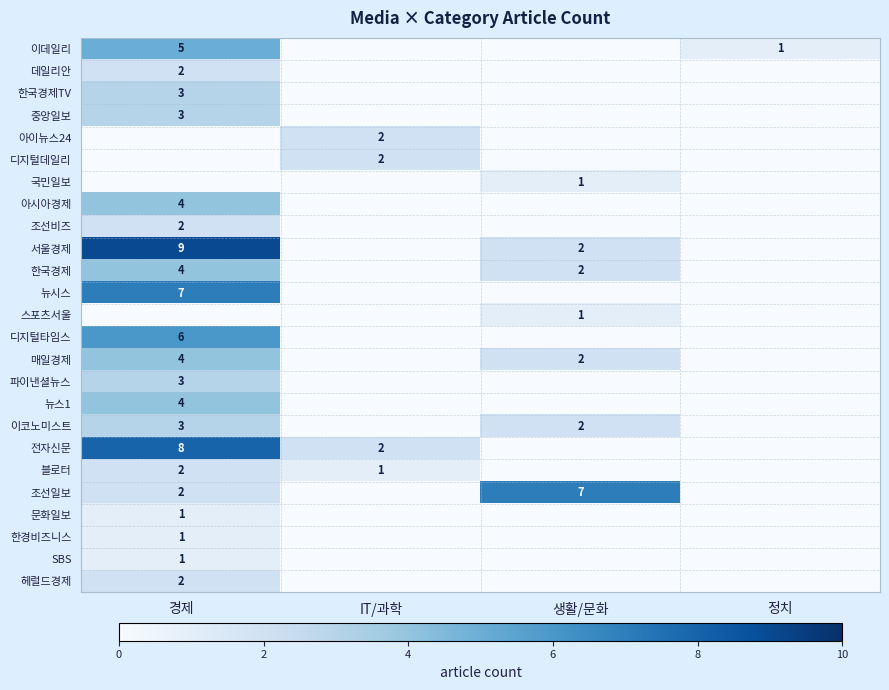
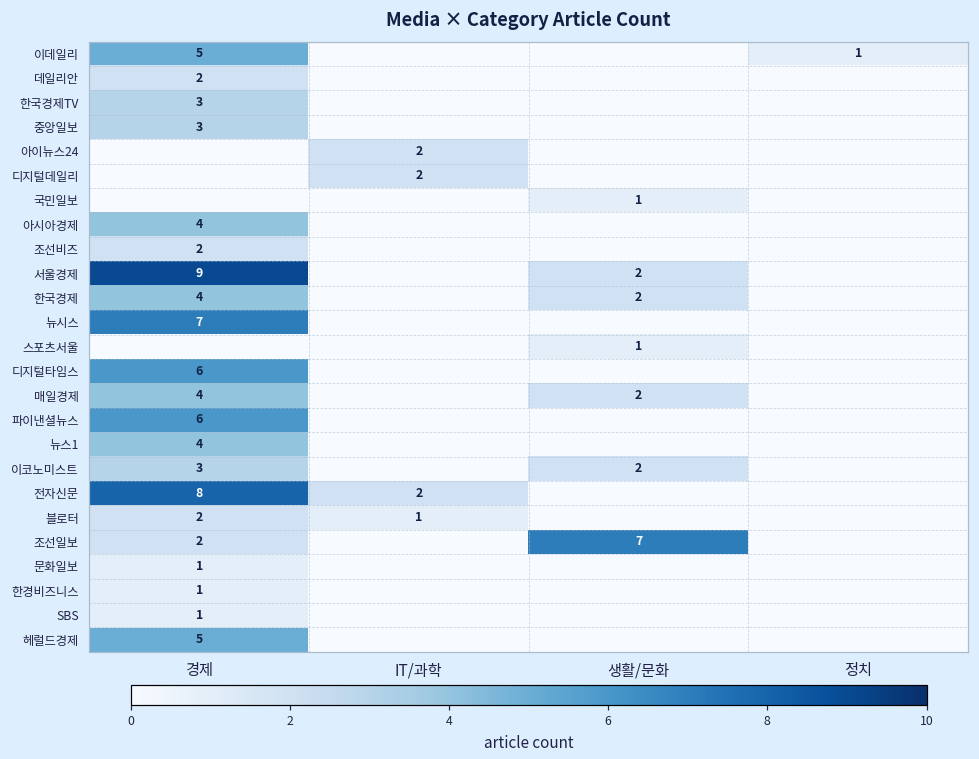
  {
    "이데일리": {
      "경제": 5,
      "정치": 1
    },
    "데일리안": {
      "경제": 2
    },
    "한국경제TV": {
      "경제": 3
    },
    "중앙일보": {
      "경제": 3
    },
    "아이뉴스24": {
      "IT/과학": 2
    },
    "디지털데일리": {
      "IT/과학": 2
    },
    "국민일보": {
      "생활/문화": 1
    },
    "아시아경제": {
      "경제": 4
    },
    "조선비즈": {
      "경제": 2
    },
    "서울경제": {
      "경제": 9,
      "생활/문화": 2
    },
    "한국경제": {
      "경제": 4,
      "생활/문화": 2
    },
    "뉴시스": {
      "경제": 7
    },
    "스포츠서울": {
      "생활/문화": 1
    },
    "디지털타임스": {
      "경제": 6
    },
    "매일경제": {
      "경제": 4,
      "생활/문화": 2
    },
    "파이낸셜뉴스": {
-     "경제": 3
+     "경제": 6
    },
    "뉴스1": {
      "경제": 4
    },
    "이코노미스트": {
      "경제": 3,
      "생활/문화": 2
    },
    "전자신문": {
      "경제": 8,
      "IT/과학": 2
    },
    "블로터": {
      "경제": 2,
      "IT/과학": 1
    },
    "조선일보": {
      "경제": 2,
      "생활/문화": 7
    },
    "문화일보": {
      "경제": 1
    },
    "한경비즈니스": {
      "경제": 1
    },
    "SBS": {
      "경제": 1
    },
    "헤럴드경제": {
-     "경제": 2
+     "경제": 5
    }
  }
